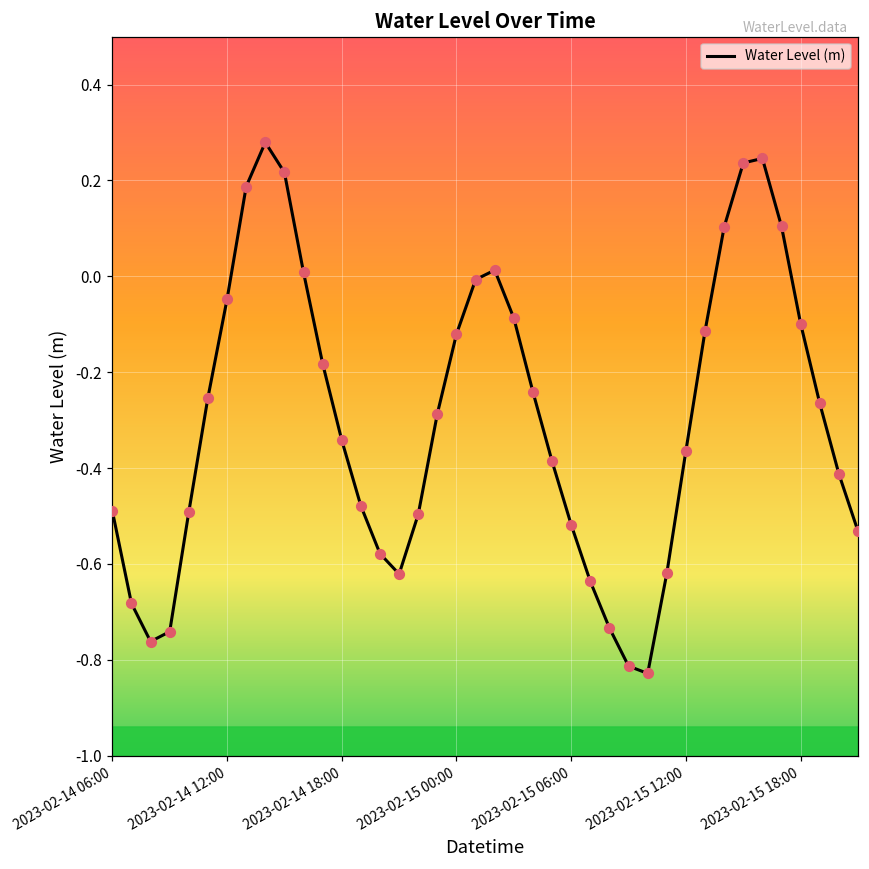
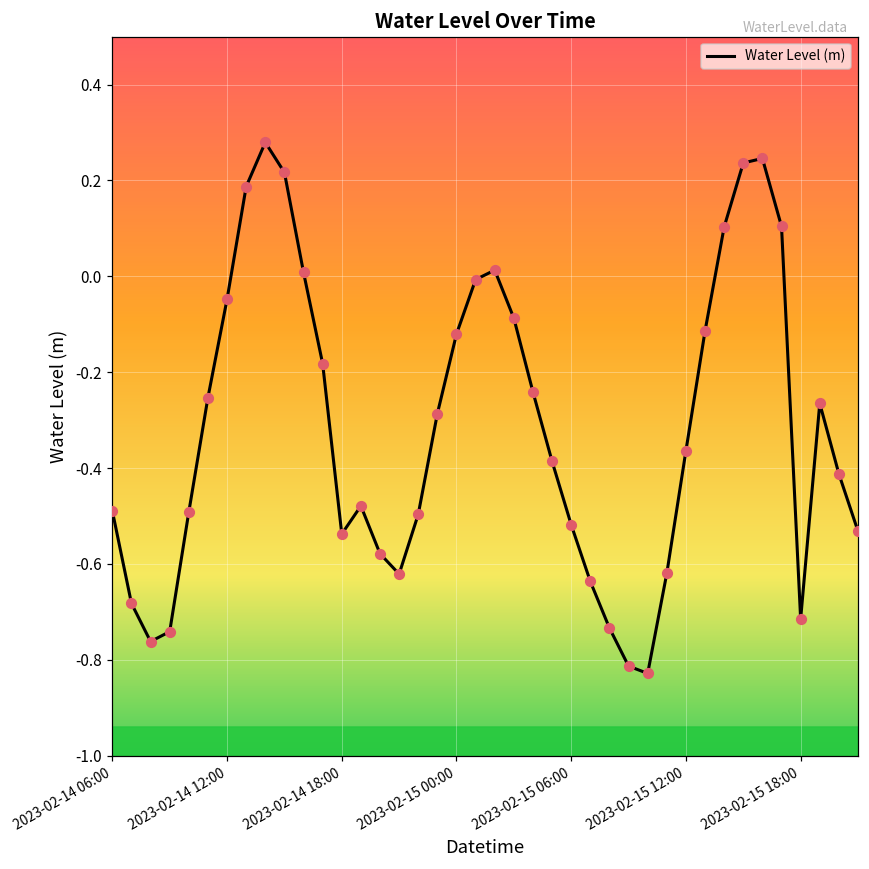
  {
    "2023-02-14 06:00": -0.49,
    "2023-02-14 12:00": -0.05,
-   "2023-02-14 18:00": -0.34,
+   "2023-02-14 18:00": -0.54,
    "2023-02-15 00:00": -0.12,
    "2023-02-15 06:00": -0.52,
    "2023-02-15 12:00": -0.36,
-   "2023-02-15 18:00": -0.10
+   "2023-02-15 18:00": -0.71
  }
